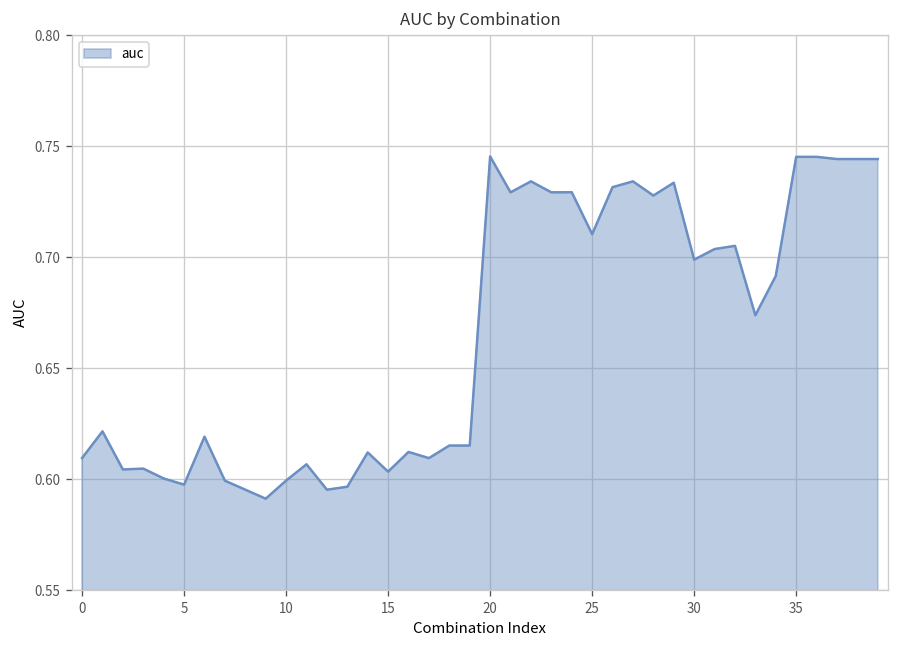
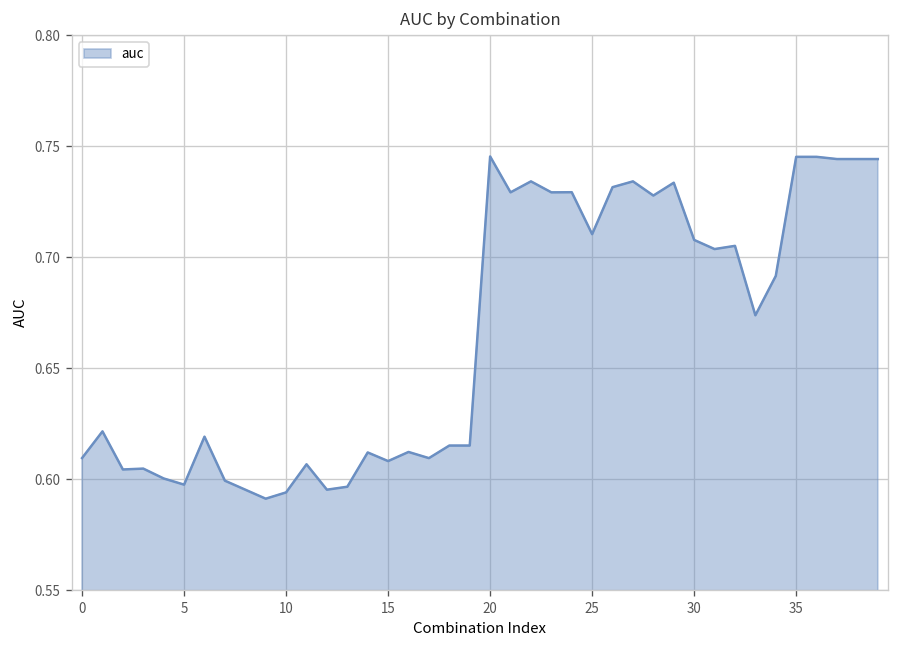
  {
    "0": 0.609,
    "5": 0.598,
-   "10": 0.599,
-   "15": 0.603,
+   "10": 0.594,
+   "15": 0.608,
    "20": 0.745,
    "25": 0.710,
-   "30": 0.699,
+   "30": 0.708,
    "35": 0.745
  }
